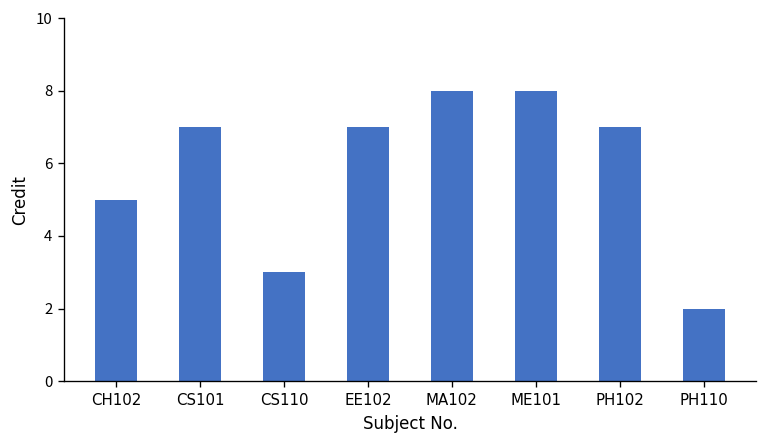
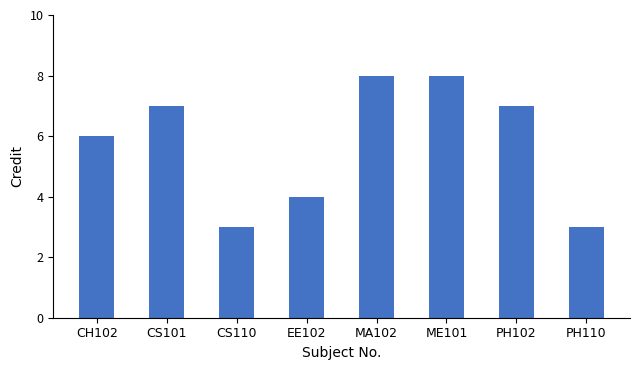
  {
-   "CH102": 5,
+   "CH102": 6,
    "CS101": 7,
    "CS110": 3,
-   "EE102": 7,
+   "EE102": 4,
    "MA102": 8,
    "ME101": 8,
    "PH102": 7,
-   "PH110": 2
+   "PH110": 3
  }
